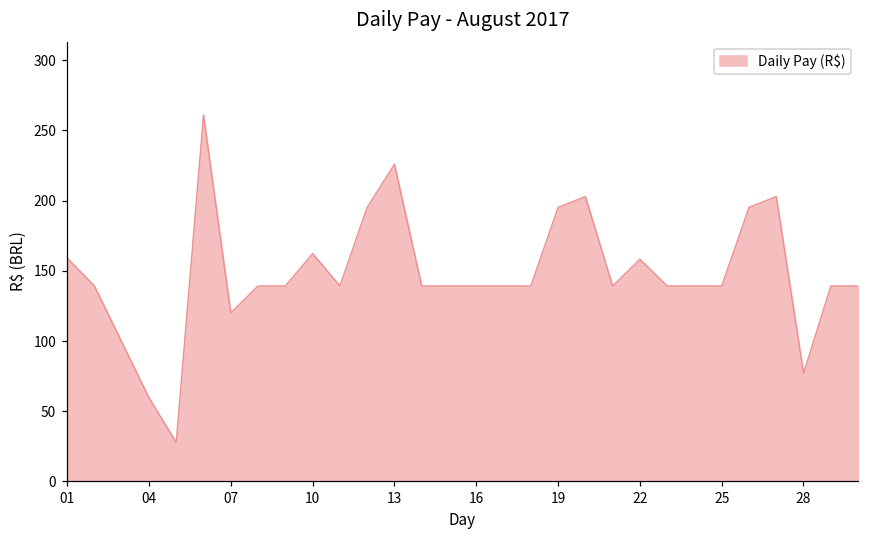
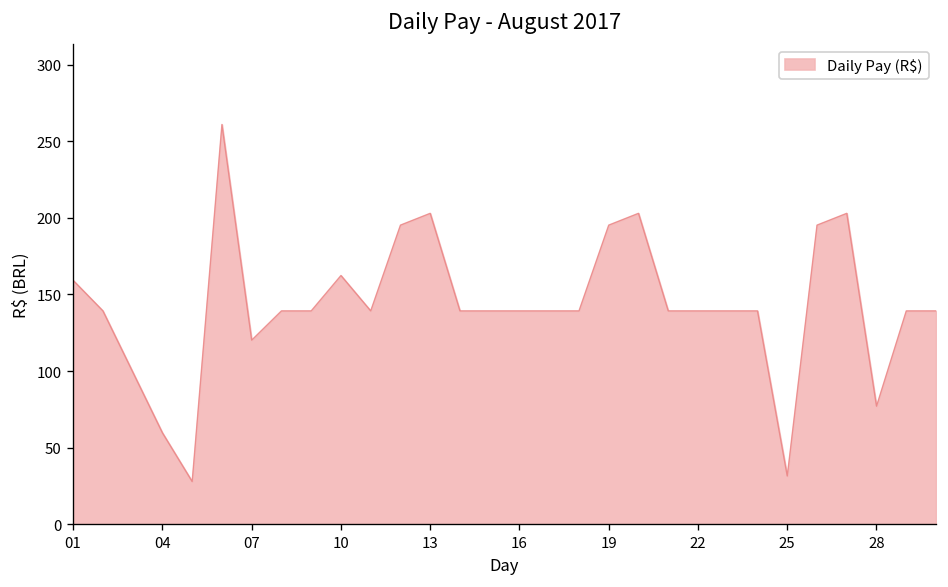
  {
    "01": 159,
    "04": 60,
    "07": 120,
    "10": 162,
-   "13": 226,
+   "13": 203,
    "16": 139,
    "19": 195,
-   "22": 158,
-   "25": 139,
+   "22": 139,
+   "25": 32,
    "28": 77
  }
